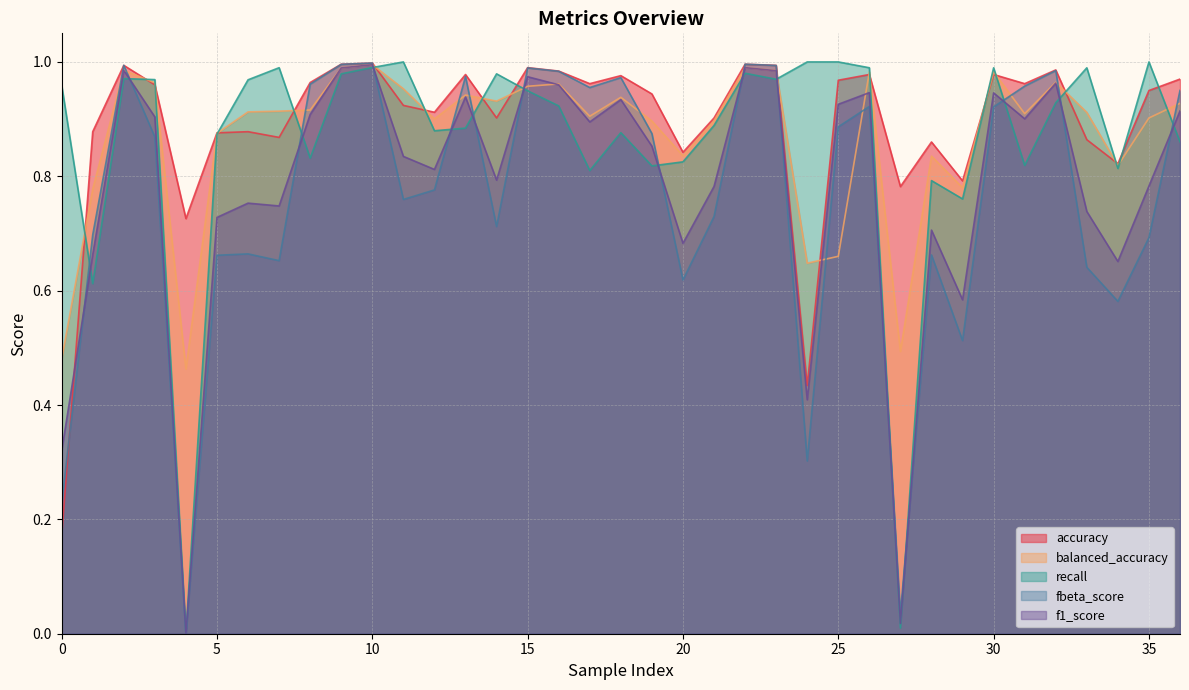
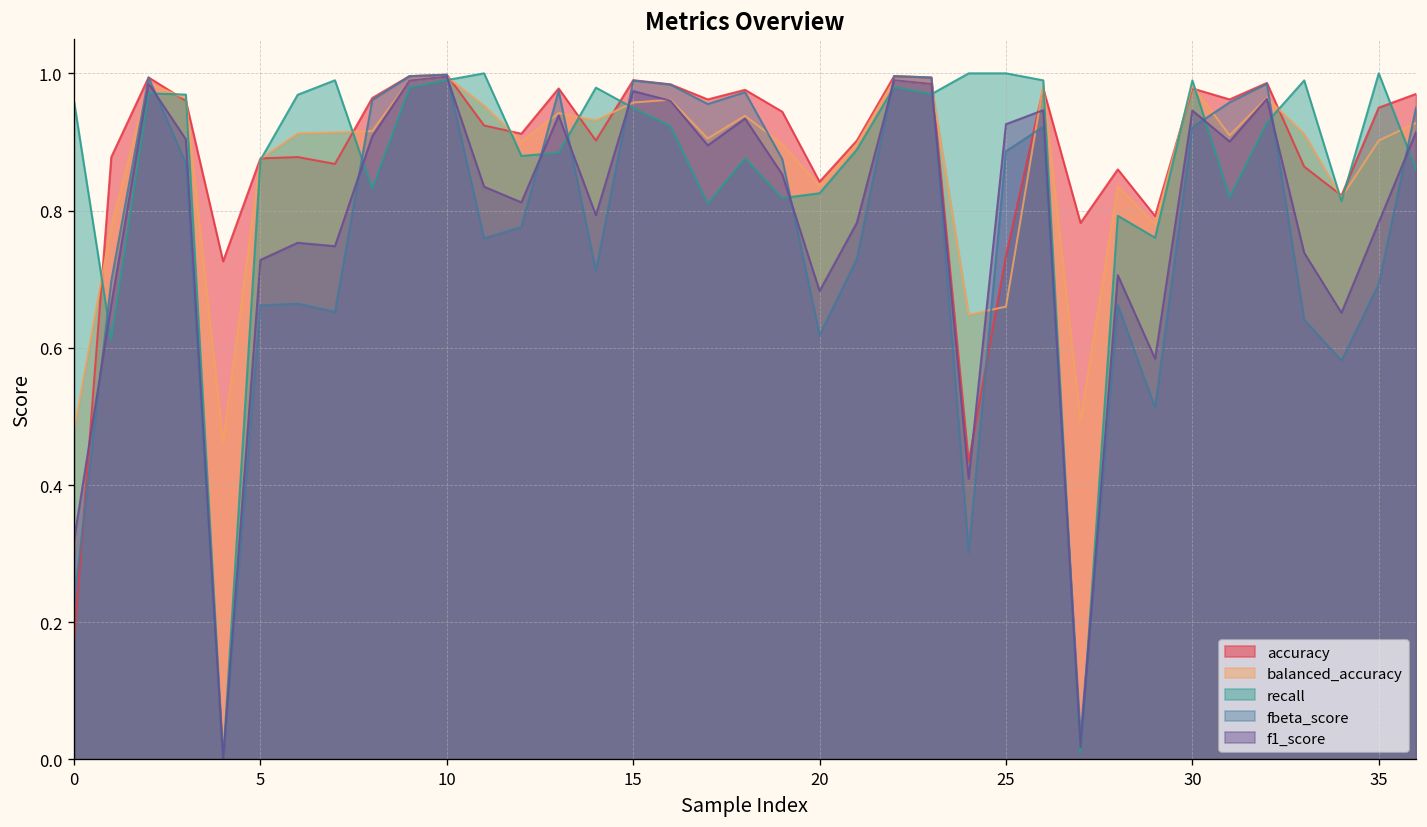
  {
    "accuracy": {
      "0": 0.17,
      "20": 0.84,
-     "25": 0.97,
+     "25": 0.73,
      "35": 0.95
    },
    "balanced_accuracy": {
      "0": 0.48,
      "15": 0.96,
      "20": 0.84,
      "25": 0.66,
      "35": 0.90
    }
  }
